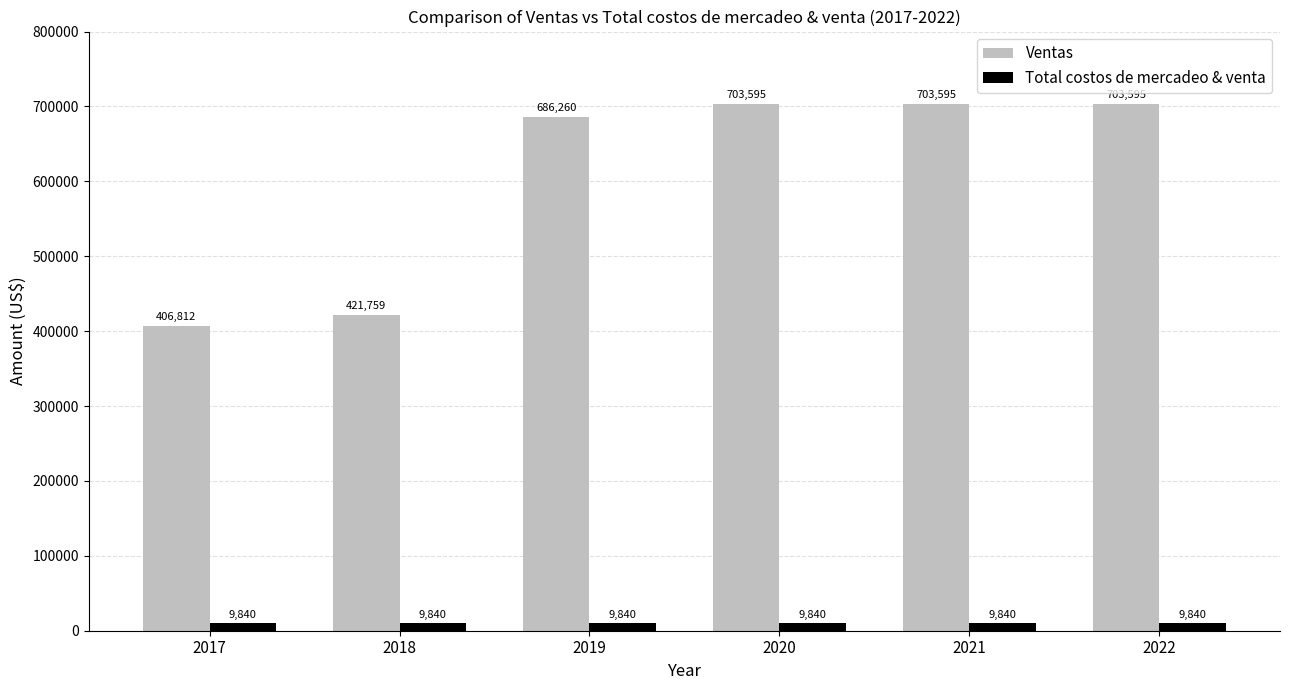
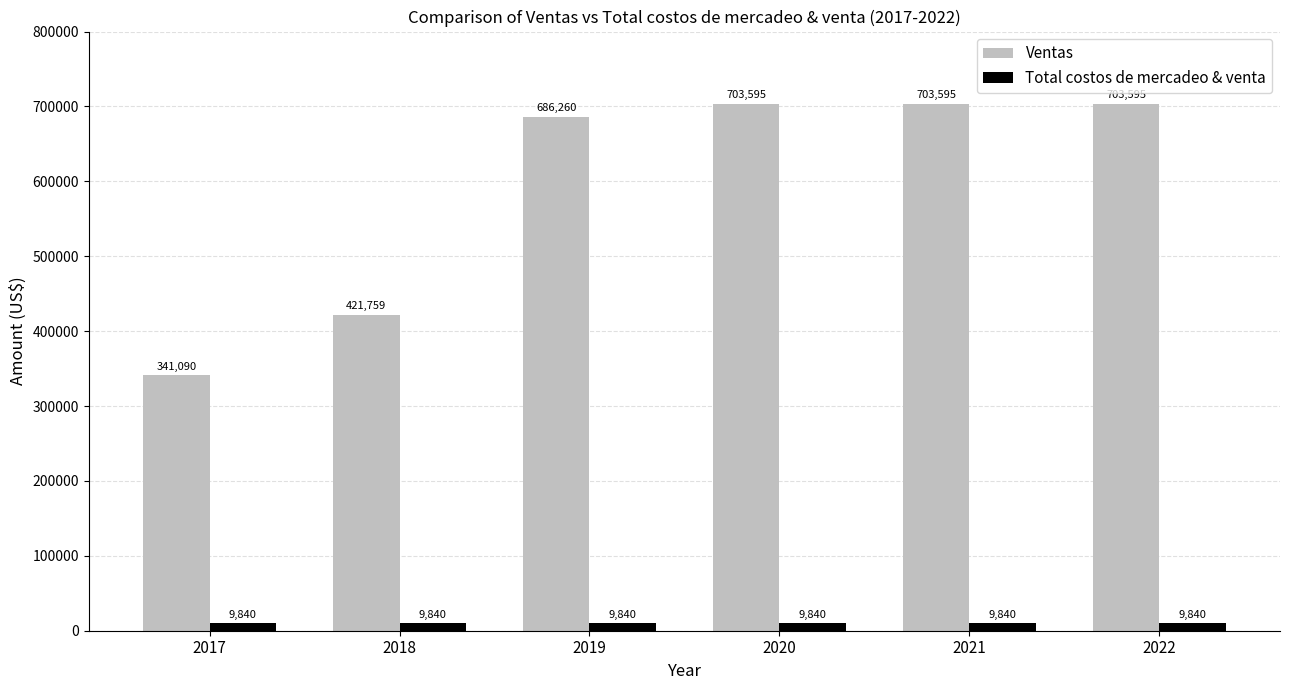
  {
    "Ventas": {
-     "2017": "406,812",
+     "2017": "341,090",
      "2018": "421,759",
      "2019": "686,260",
      "2020": "703,595",
      "2021": "703,595"
    },
    "Total costos de mercadeo & venta": {
      "2017": "9,840",
      "2018": "9,840",
      "2019": "9,840",
      "2020": "9,840",
      "2021": "9,840",
      "2022": "9,840"
    }
  }
